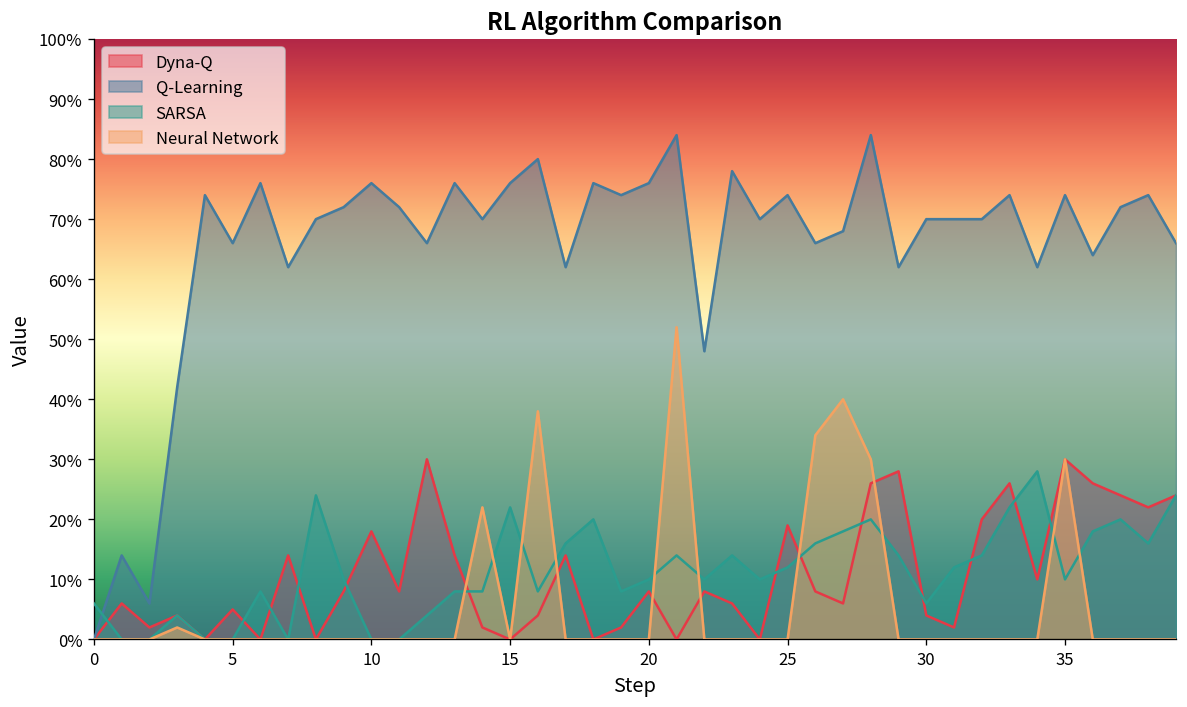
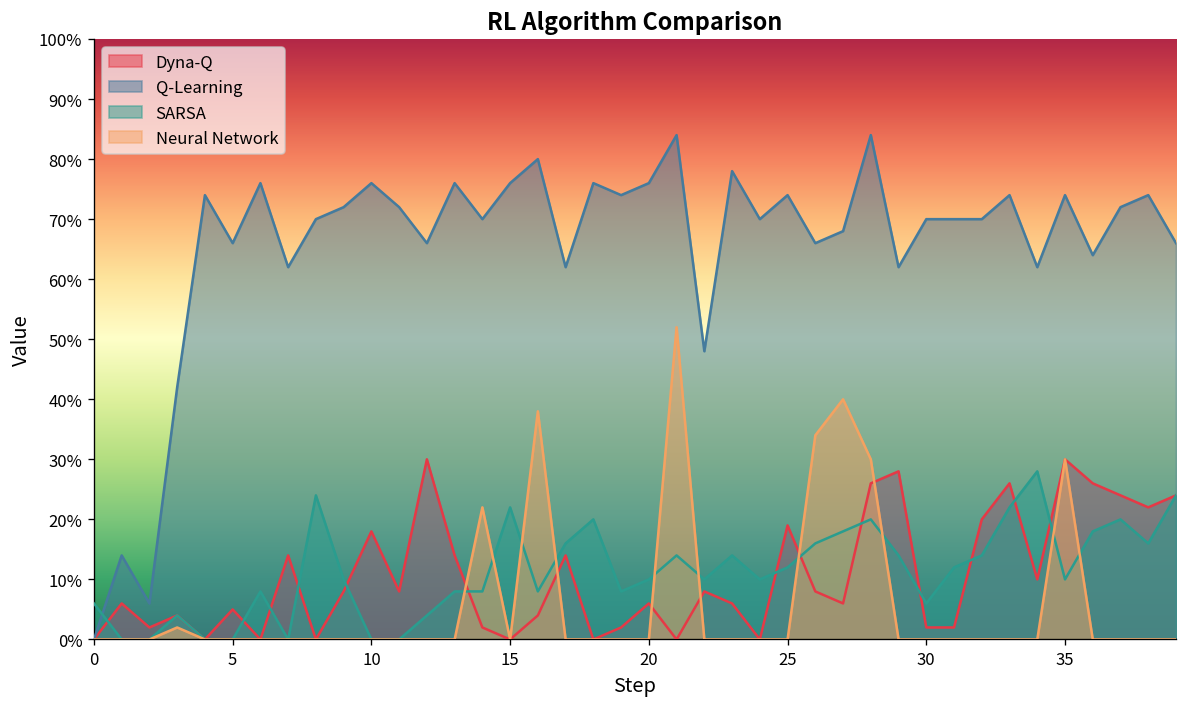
  {
    "Dyna-Q": {
      "5": "5%",
      "10": "18%",
-     "20": "8%",
+     "20": "6%",
      "25": "19%",
-     "30": "4%"
+     "30": "2%"
    },
    "Neural Network": {
      "20": "0%",
      "25": "0%",
      "30": "0%"
    }
  }
